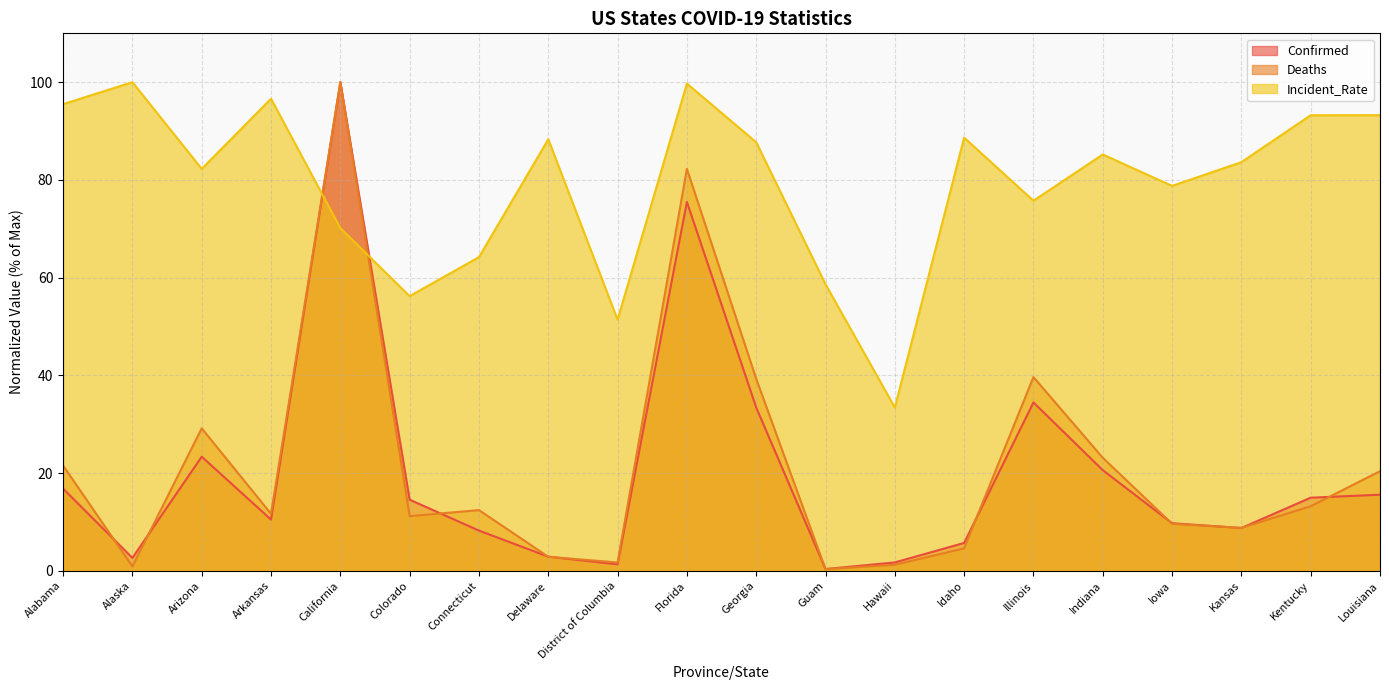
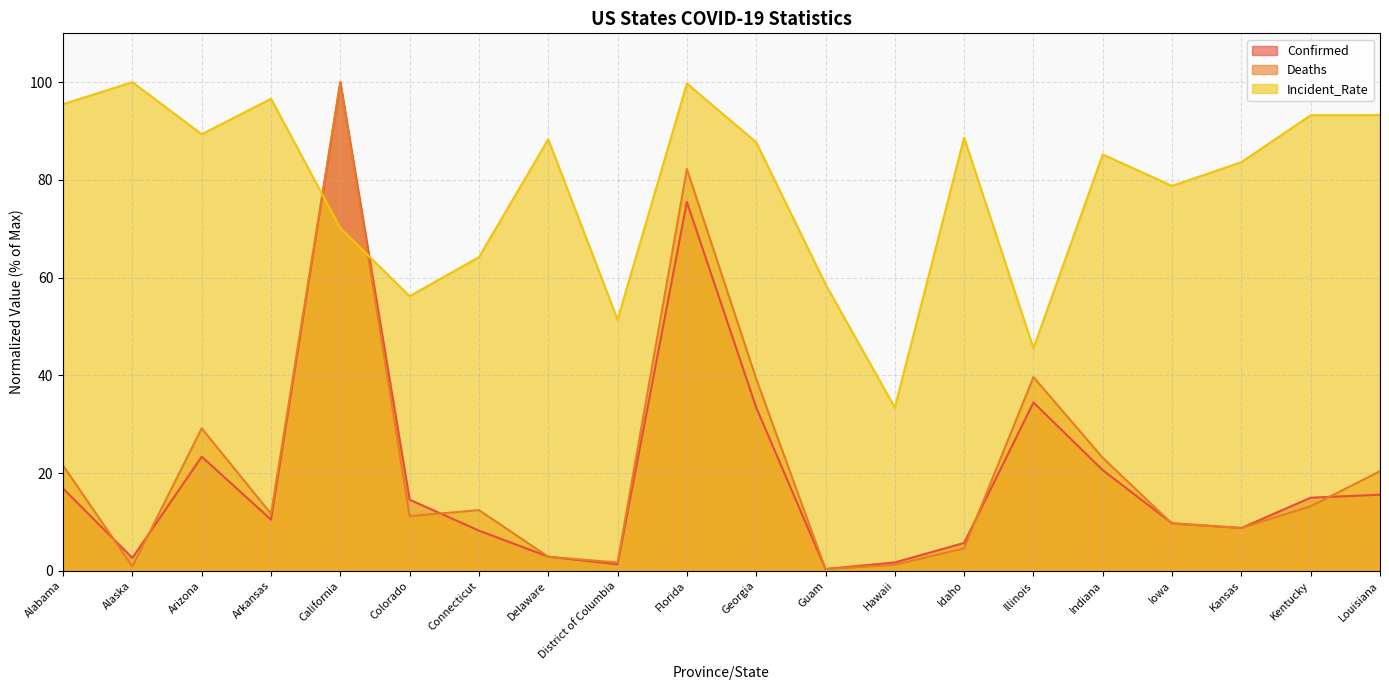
  {
    "Incident_Rate": {
      "Alabama": 96,
      "Alaska": 100,
-     "Arizona": 82,
+     "Arizona": 89,
      "Arkansas": 97,
      "California": 70,
      "Colorado": 56,
      "Connecticut": 64,
      "Delaware": 88,
      "District of Columbia": 51,
      "Florida": 100,
      "Georgia": 88,
      "Guam": 59,
      "Hawaii": 33,
      "Idaho": 89,
-     "Illinois": 76,
+     "Illinois": 46,
      "Indiana": 85,
      "Iowa": 79,
      "Kansas": 84,
      "Kentucky": 93,
      "Louisiana": 93
    }
  }
